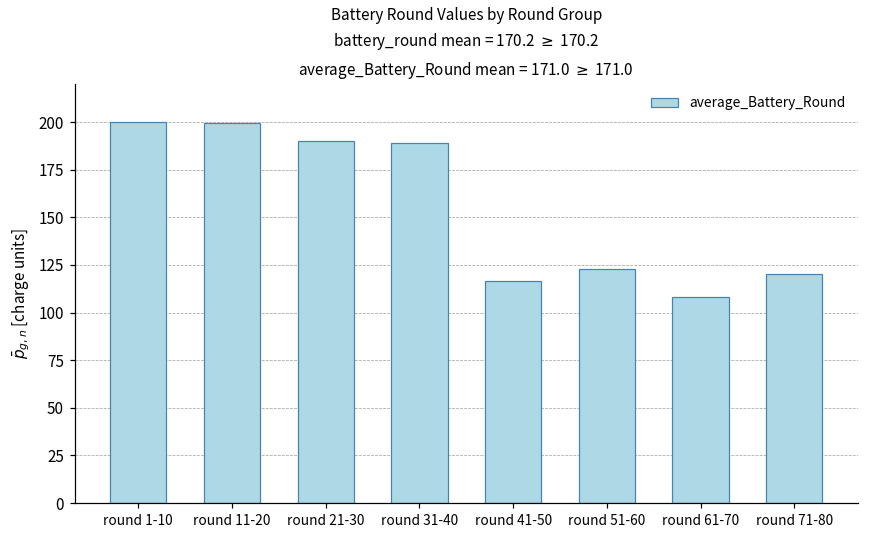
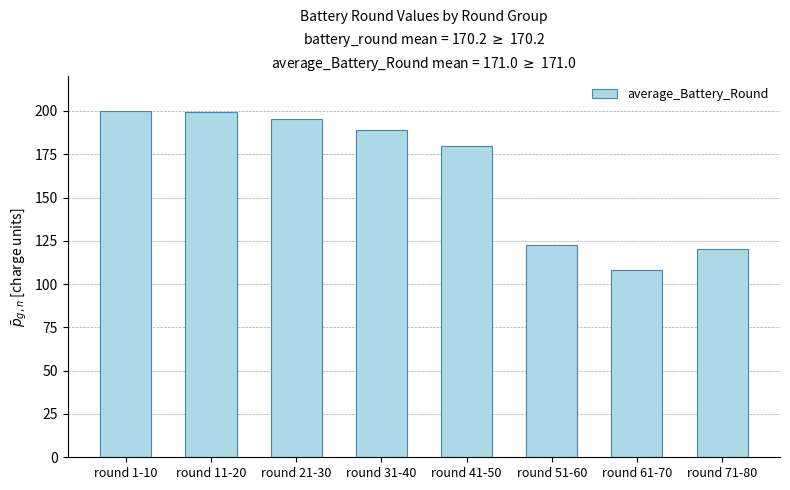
  {
    "round 1-10": 200,
    "round 11-20": 200,
-   "round 21-30": 190,
+   "round 21-30": 195,
    "round 31-40": 189,
-   "round 41-50": 117,
+   "round 41-50": 180,
    "round 51-60": 123,
    "round 61-70": 108,
    "round 71-80": 120
  }
